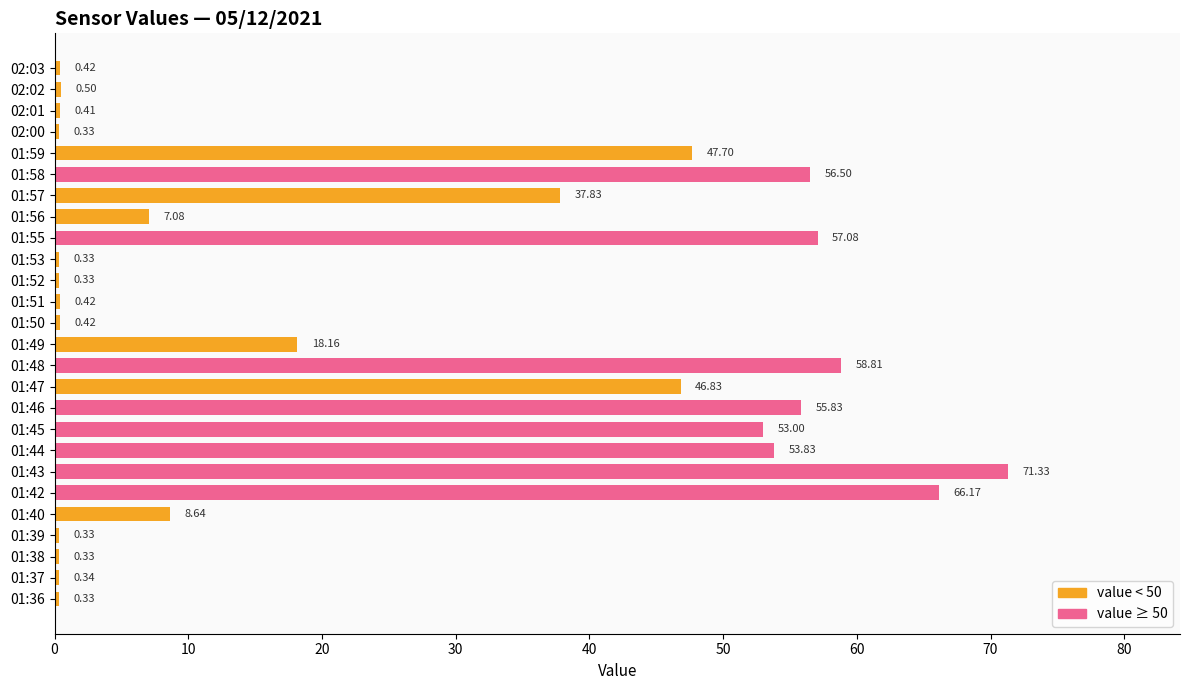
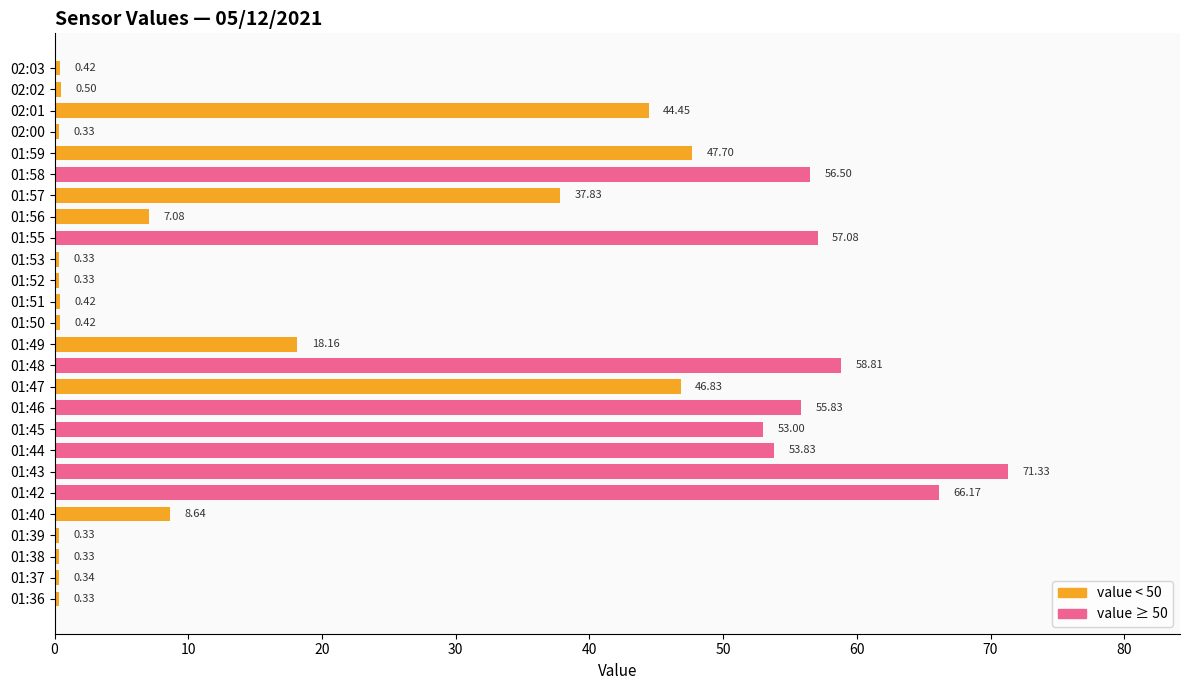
  {
    "02:03": 0.42,
    "02:02": 0.50,
-   "02:01": 0.41,
+   "02:01": 44.45,
    "02:00": 0.33,
    "01:59": 47.70,
    "01:58": 56.50,
    "01:57": 37.83,
    "01:56": 7.08,
    "01:55": 57.08,
    "01:53": 0.33,
    "01:52": 0.33,
    "01:51": 0.42,
    "01:50": 0.42,
    "01:49": 18.16,
    "01:48": 58.81,
    "01:47": 46.83,
    "01:46": 55.83,
    "01:45": 53.00,
    "01:44": 53.83,
    "01:43": 71.33,
    "01:42": 66.17,
    "01:40": 8.64,
    "01:39": 0.33,
    "01:38": 0.33,
    "01:37": 0.34,
    "01:36": 0.33
  }
